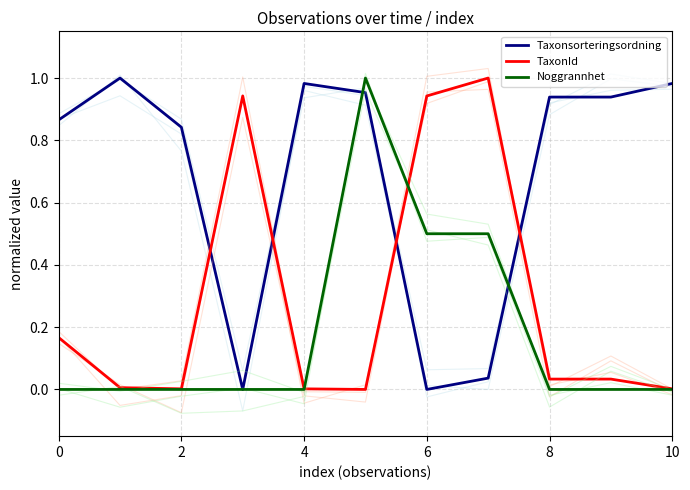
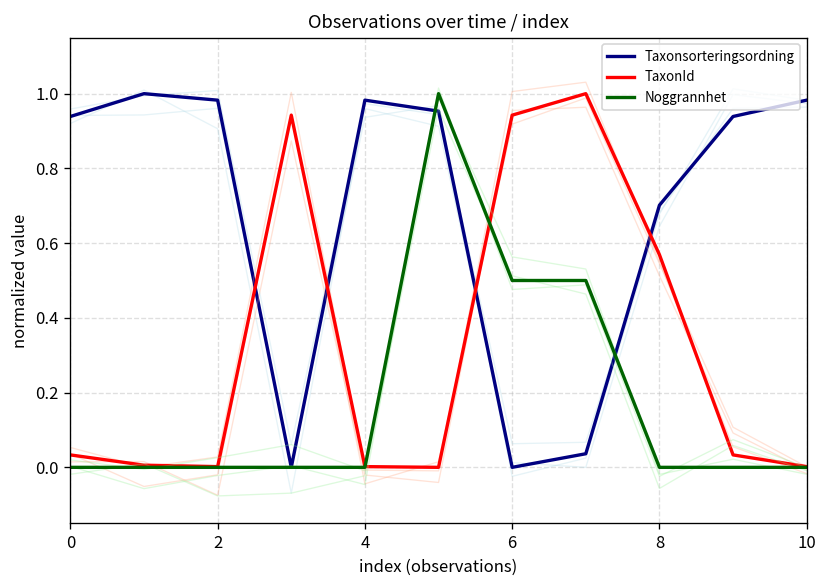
  {
    "Taxonsorteringsordning": {
-     "0": 0.87,
-     "2": 0.84,
+     "0": 0.94,
+     "2": 0.98,
      "4": 0.98,
      "6": 0.00,
-     "8": 0.94
+     "8": 0.70
    },
    "TaxonId": {
-     "0": 0.17,
+     "0": 0.03,
      "6": 0.94,
-     "8": 0.03
+     "8": 0.57
    },
    "Noggrannhet": {
      "6": 0.50,
      "8": 0.00
    }
  }
